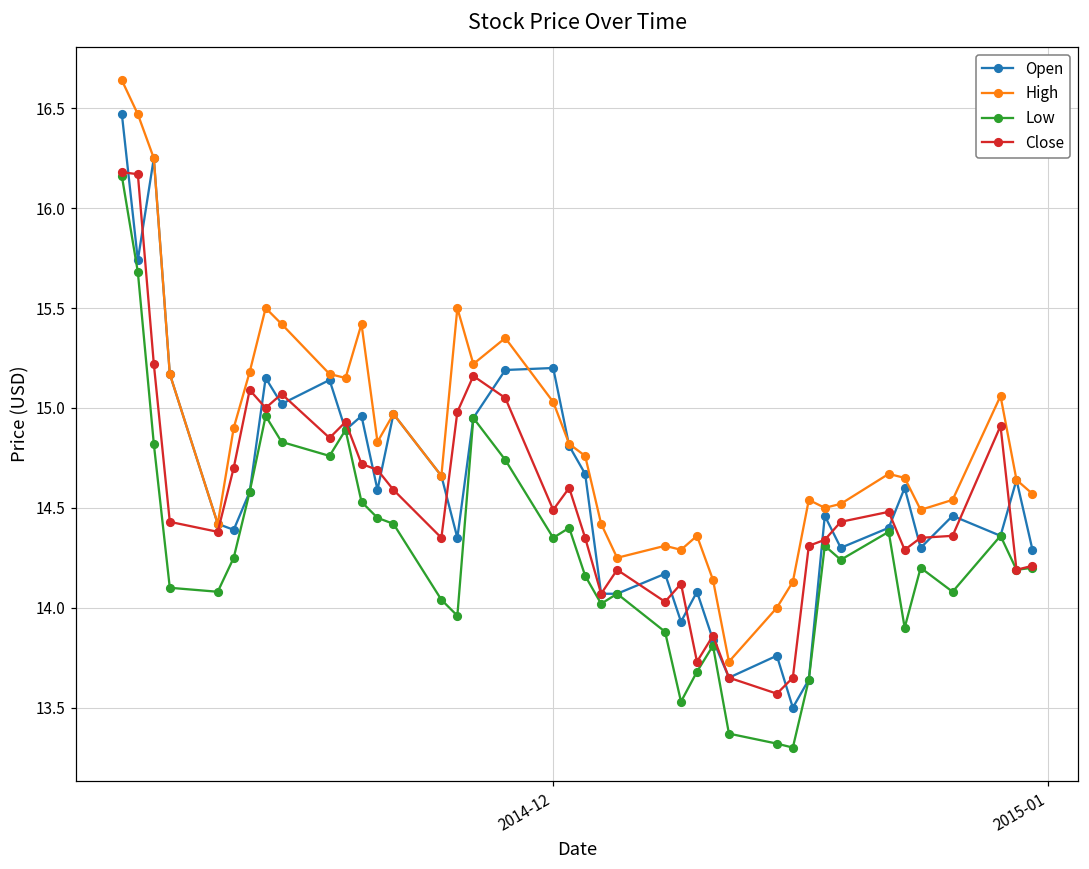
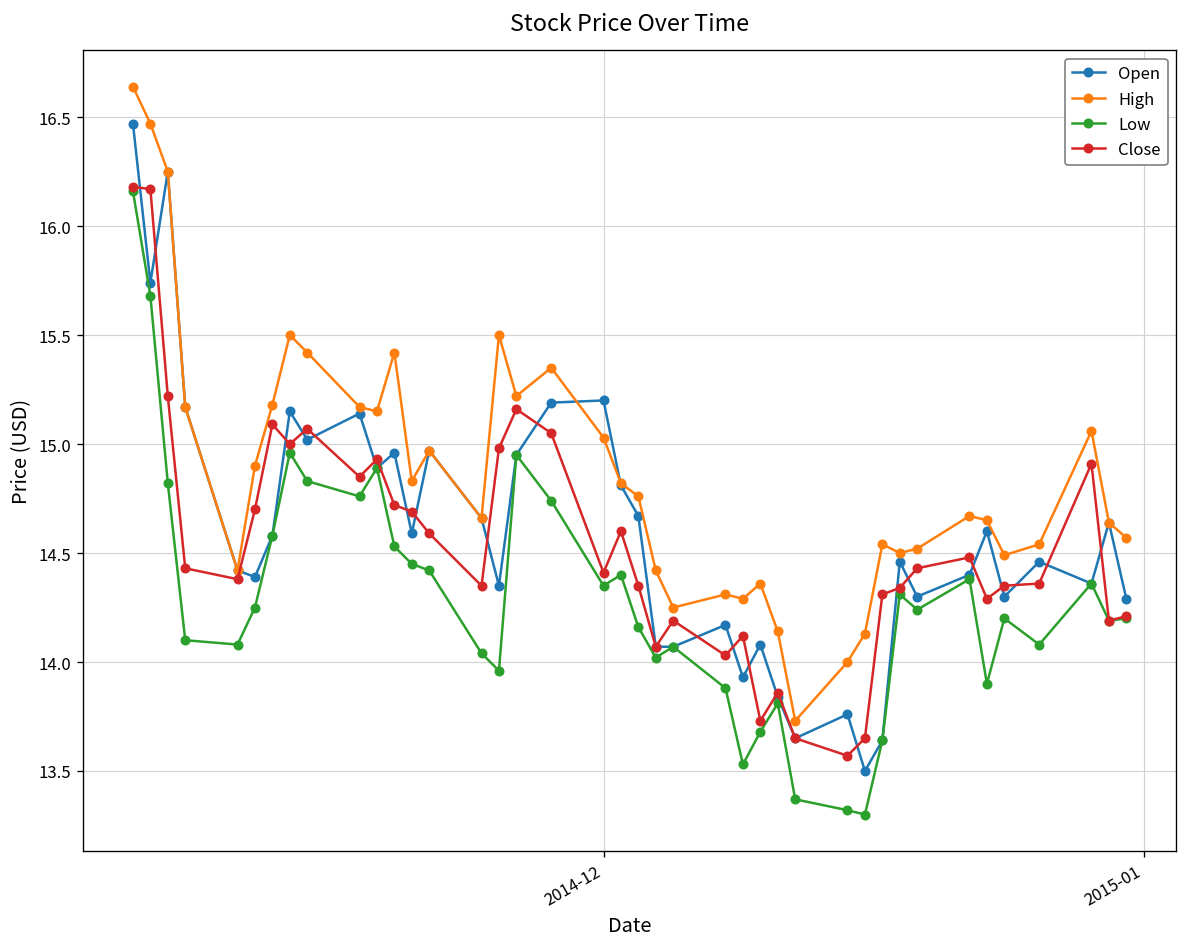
  {
    "Open": {
      "2014-12": 15.20
    },
    "High": {
      "2014-12": 15.03
    },
    "Low": {
      "2014-12": 14.35
    },
    "Close": {
-     "2014-12": 14.49
+     "2014-12": 14.41
    }
  }
